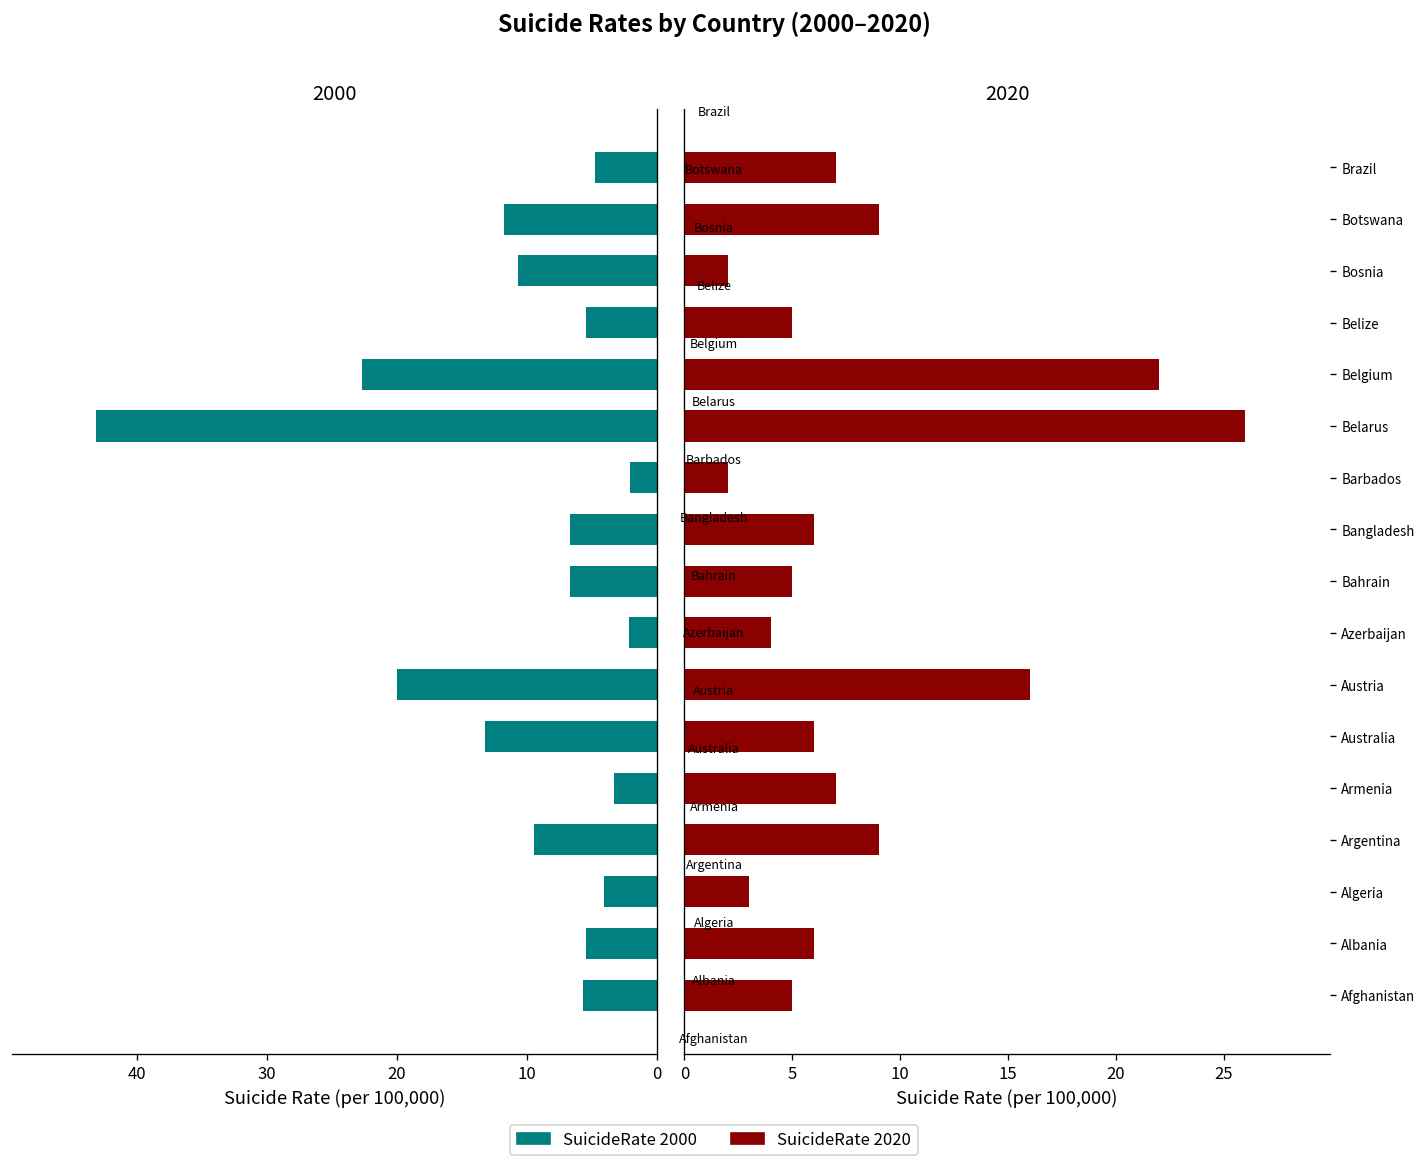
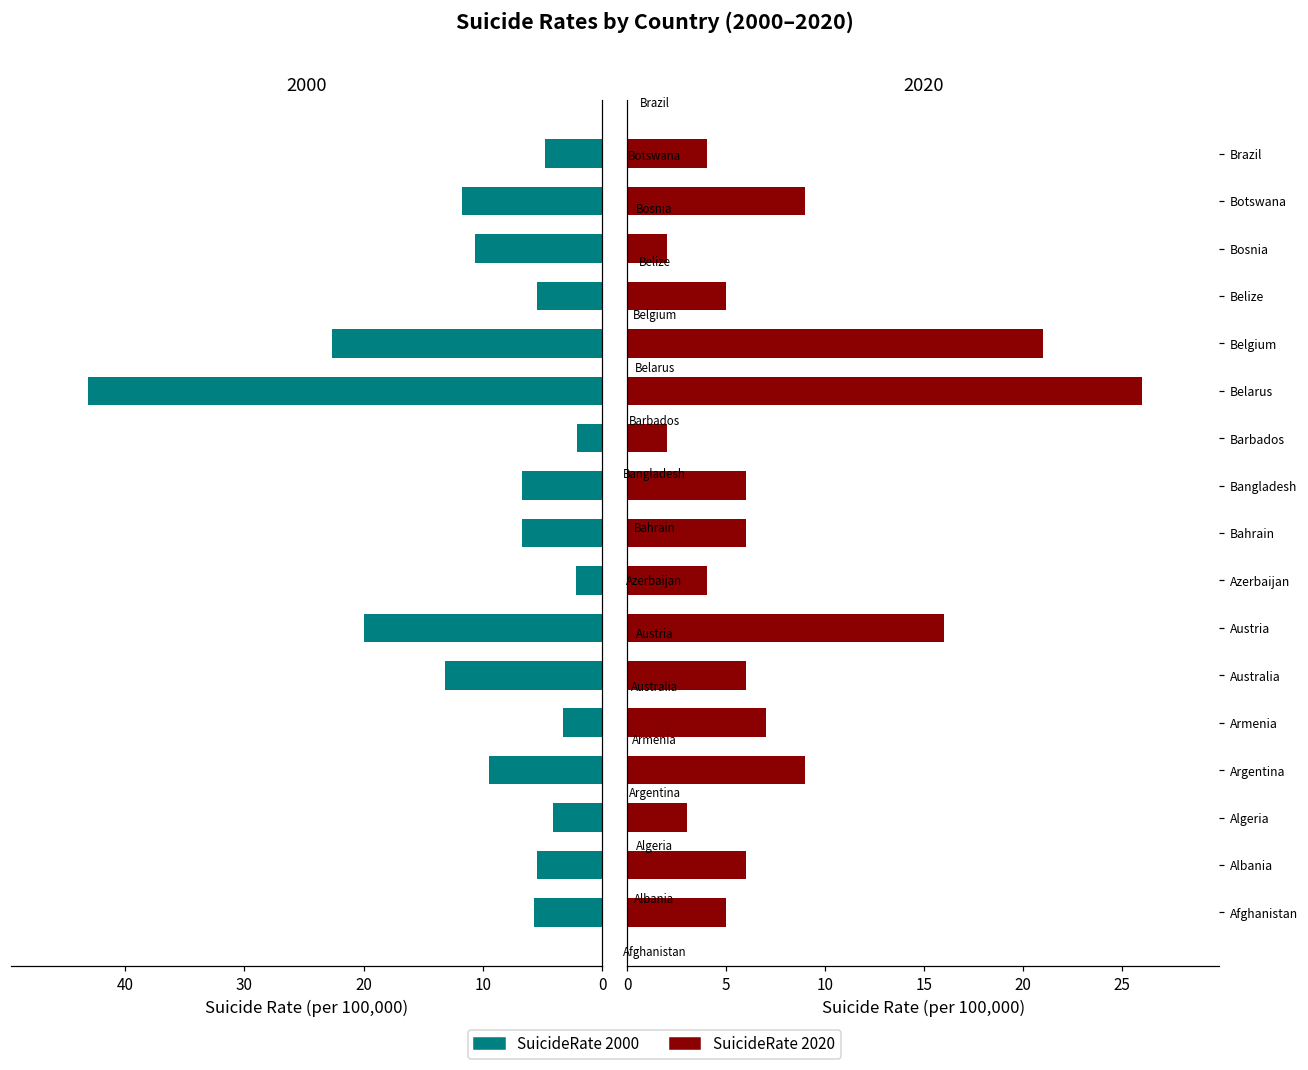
  {
    "2020": {
-     "Brazil": 7,
+     "Brazil": 4,
      "Botswana": 9,
      "Bosnia": 2,
      "Belize": 5,
-     "Belgium": 22,
+     "Belgium": 21,
      "Belarus": 26,
      "Barbados": 2,
      "Bangladesh": 6,
-     "Bahrain": 5,
+     "Bahrain": 6,
      "Azerbaijan": 4,
      "Austria": 16,
      "Australia": 6,
      "Armenia": 7,
      "Argentina": 9,
      "Algeria": 3,
      "Albania": 6,
      "Afghanistan": 5
    }
  }
